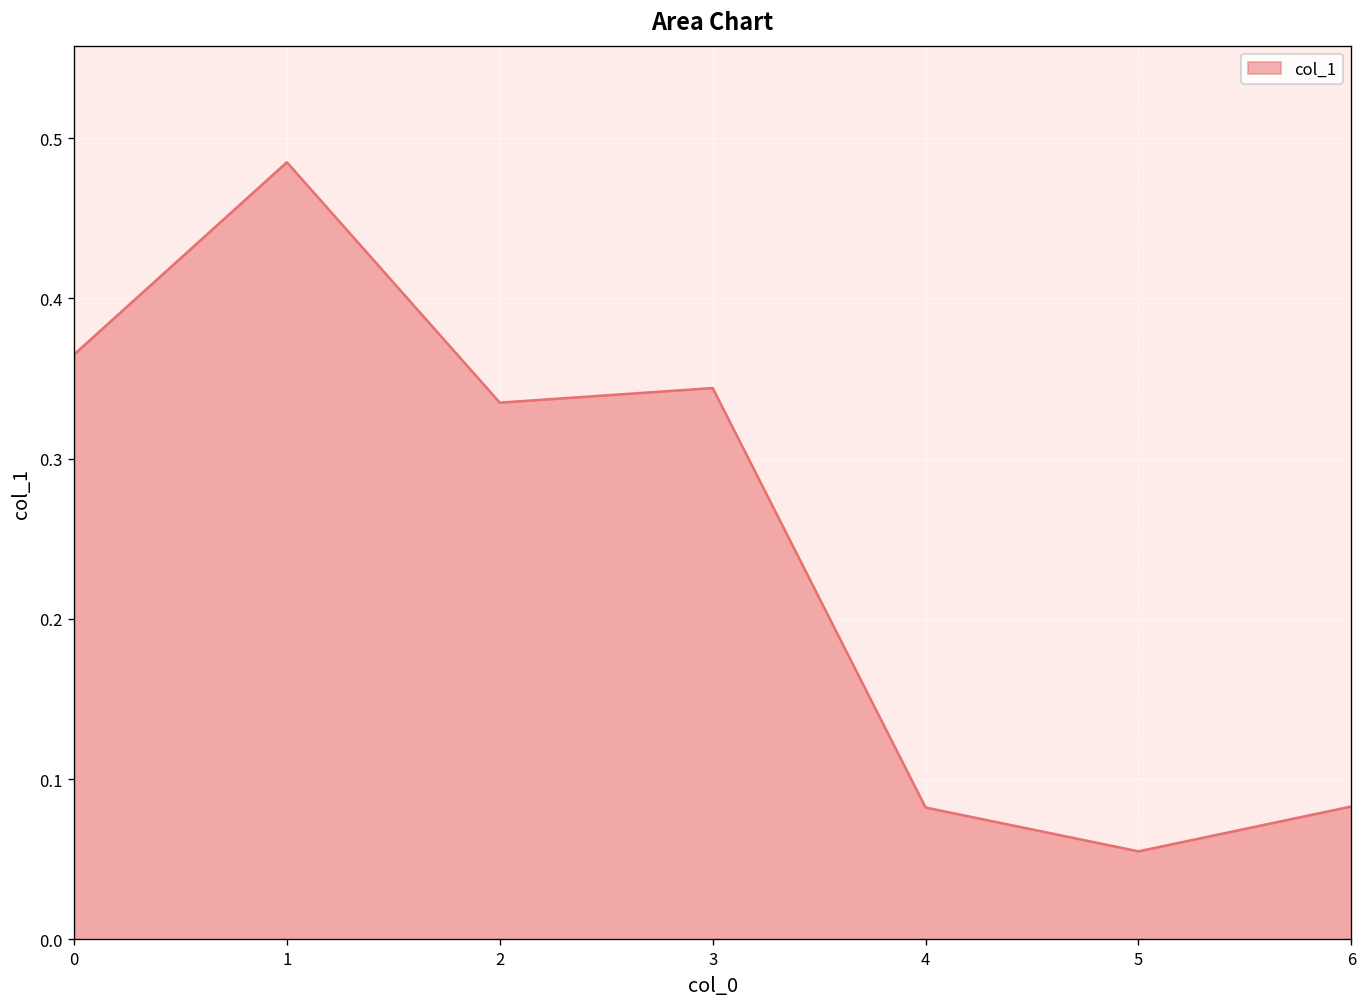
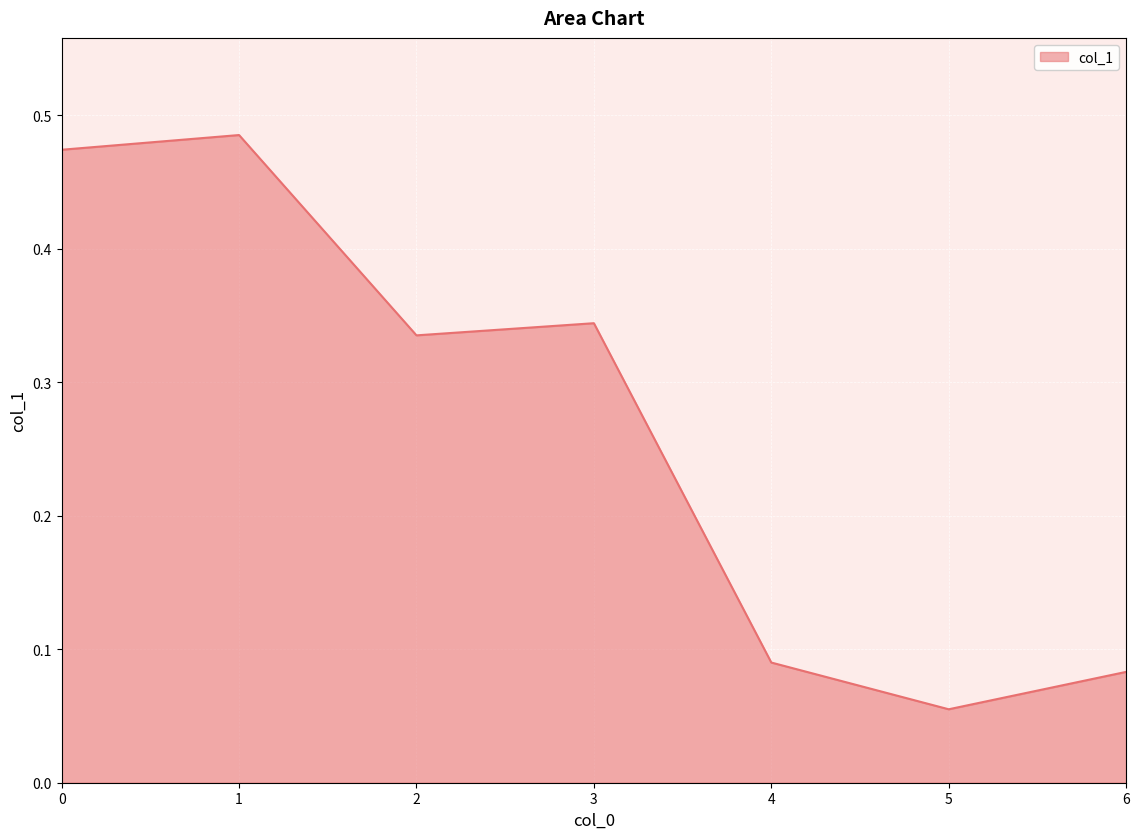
  {
-   "0": 0.365,
+   "0": 0.474,
    "1": 0.485,
    "2": 0.335,
    "3": 0.344,
-   "4": 0.082,
+   "4": 0.090,
    "5": 0.055,
    "6": 0.083
  }
